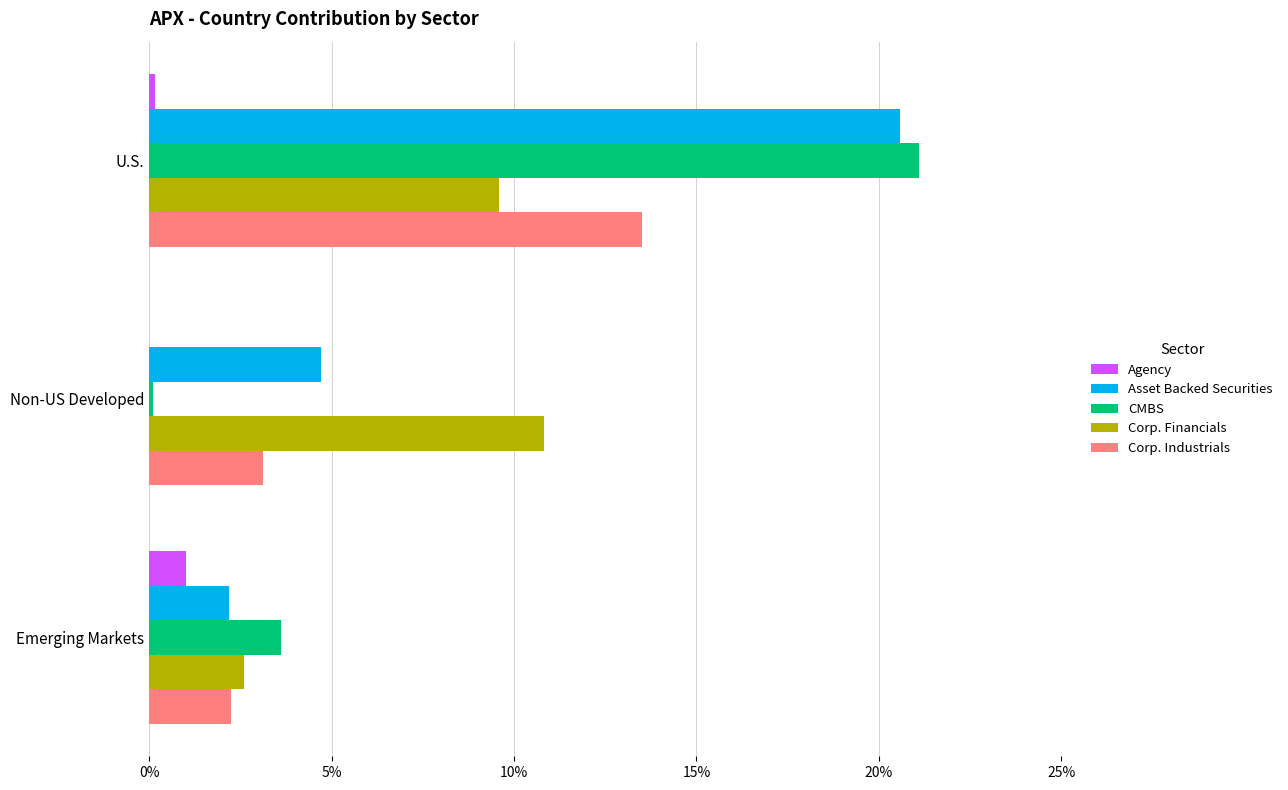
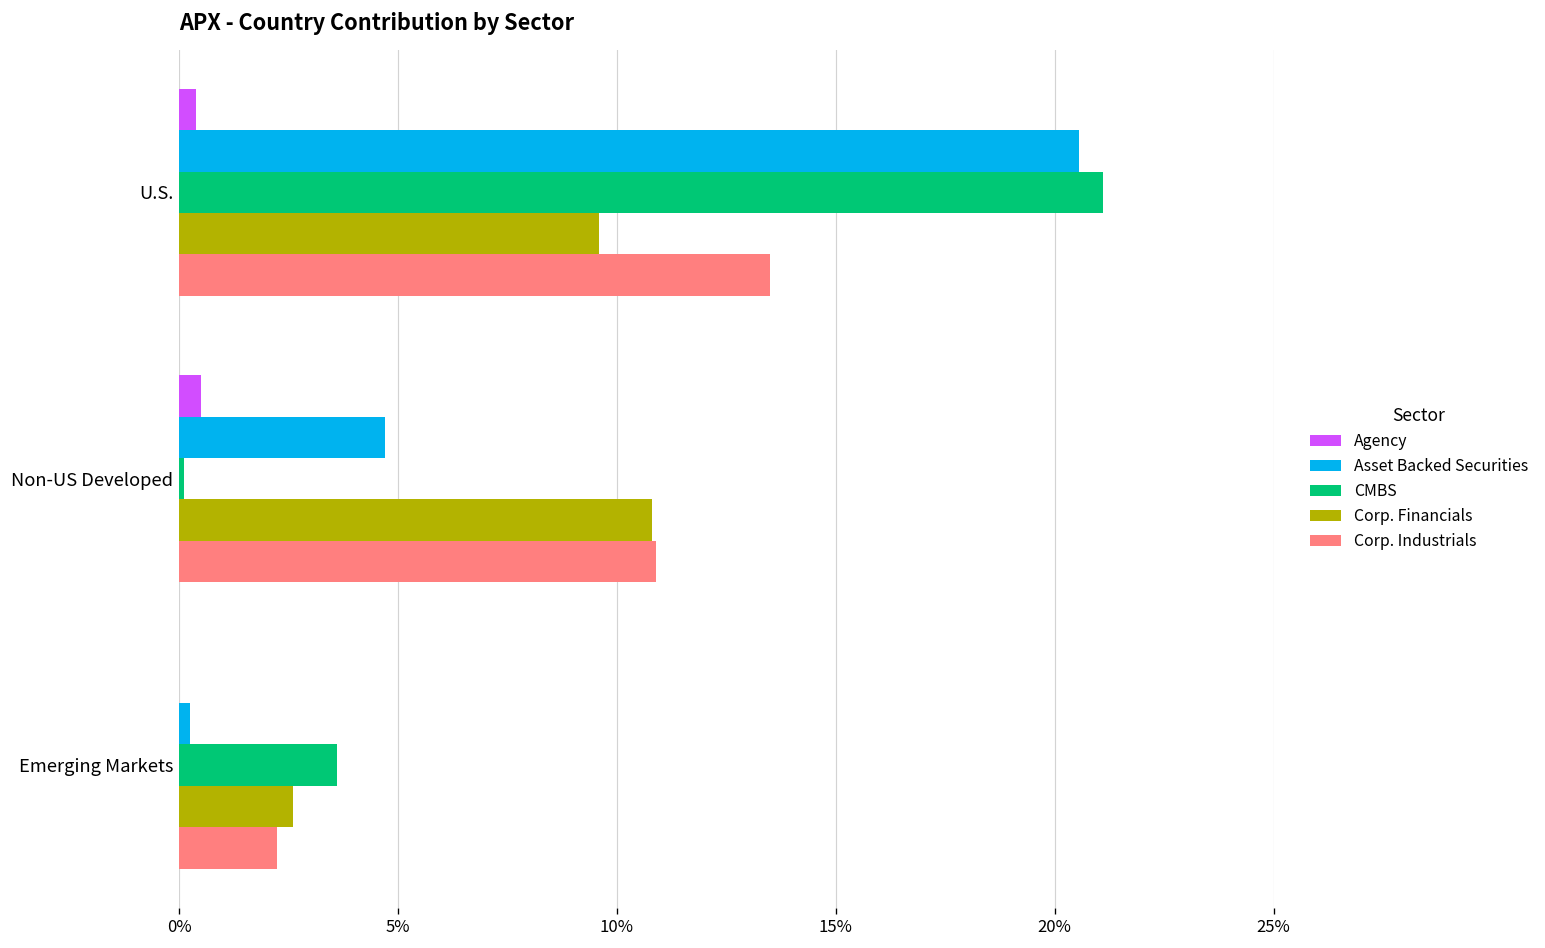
  {
    "Agency": {
-     "U.S.": "0.2%",
-     "Non-US Developed": "0.0%",
-     "Emerging Markets": "1%"
+     "U.S.": "0.4%",
+     "Non-US Developed": "0.5%",
+     "Emerging Markets": "0%"
    },
    "Asset Backed Securities": {
      "U.S.": "20.6%",
      "Non-US Developed": "4.7%",
-     "Emerging Markets": "2.2%"
+     "Emerging Markets": "0.3%"
    },
    "CMBS": {
      "U.S.": "21.1%",
      "Non-US Developed": "0.1%",
      "Emerging Markets": "3.6%"
    },
    "Corp. Financials": {
      "U.S.": "9.6%",
      "Non-US Developed": "10.8%",
      "Emerging Markets": "2.6%"
    },
    "Corp. Industrials": {
      "U.S.": "13.5%",
-     "Non-US Developed": "3.1%",
+     "Non-US Developed": "10.9%",
      "Emerging Markets": "2.2%"
    }
  }
